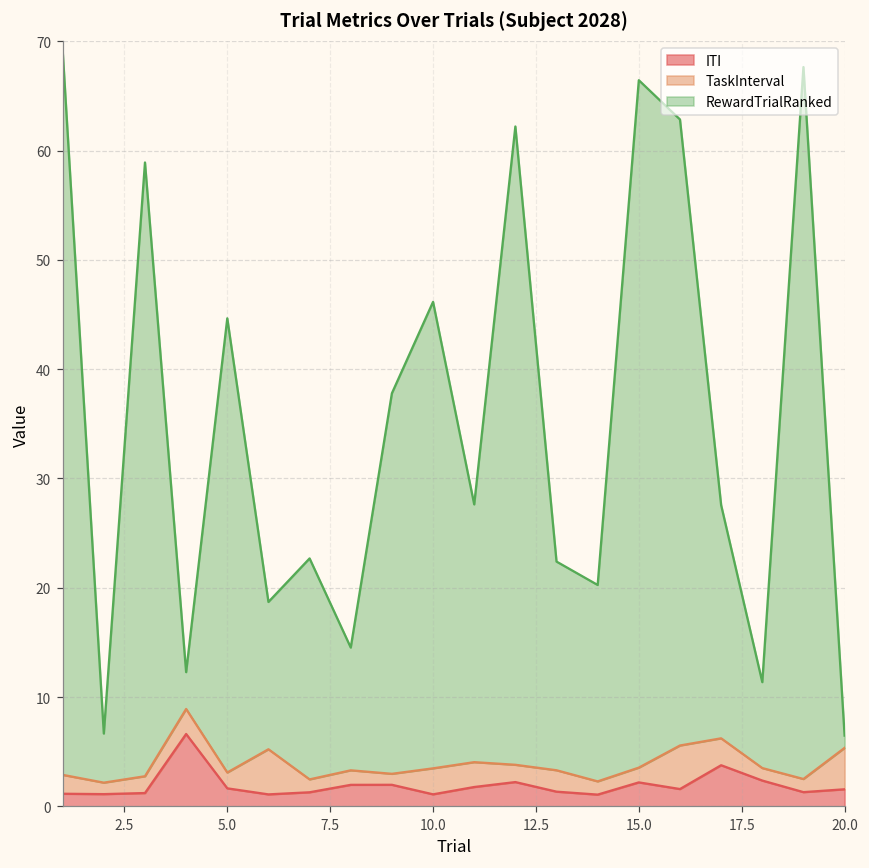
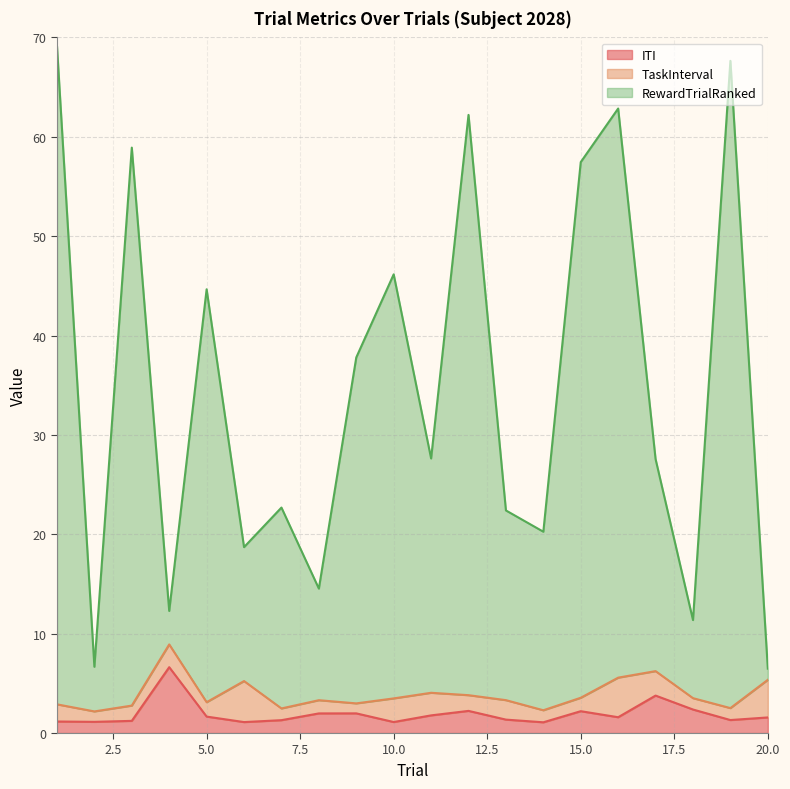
  {
    "RewardTrialRanked": {
      "5.0": 42,
      "10.0": 43,
-     "15.0": 63,
+     "15.0": 54,
      "20.0": 1
    }
  }
